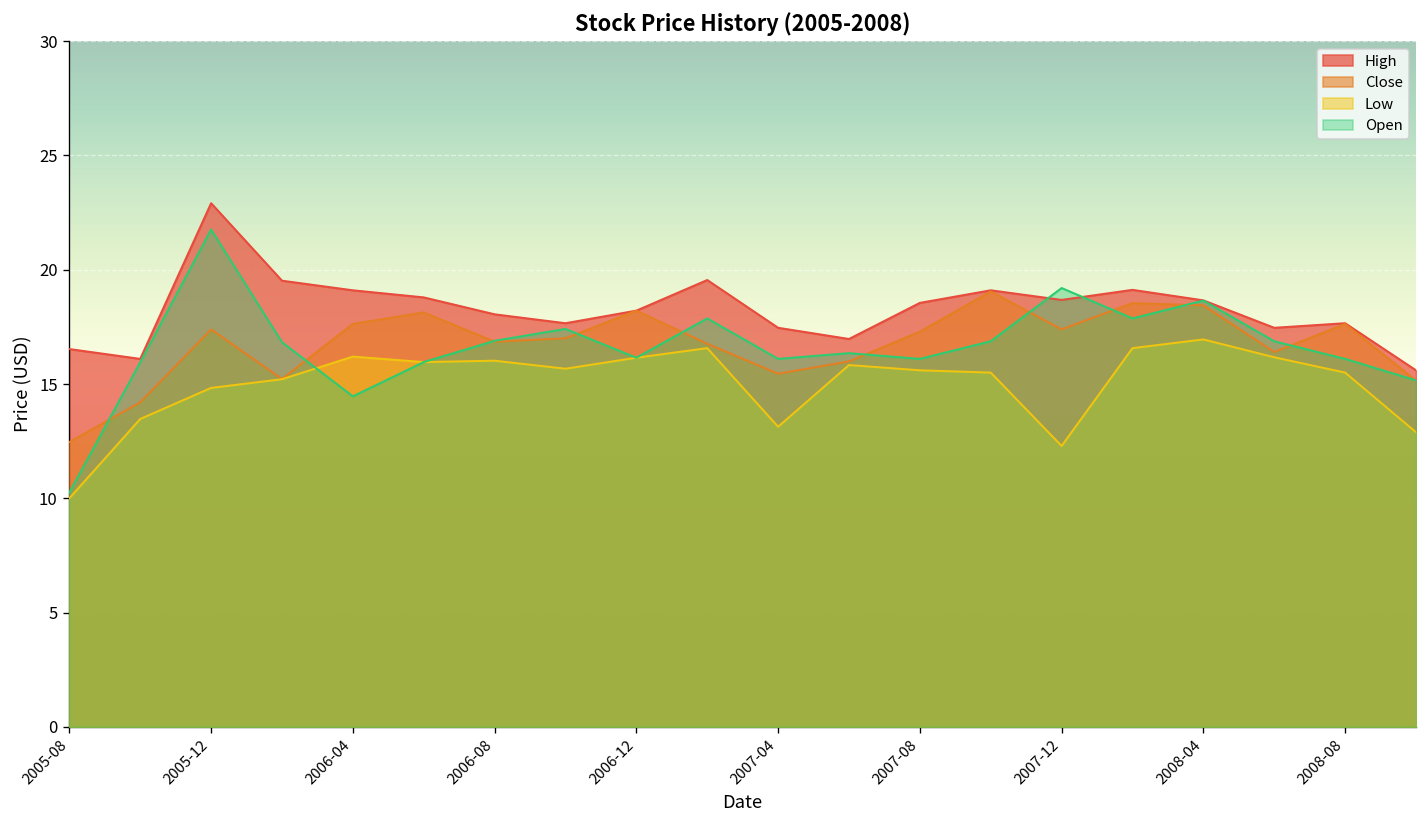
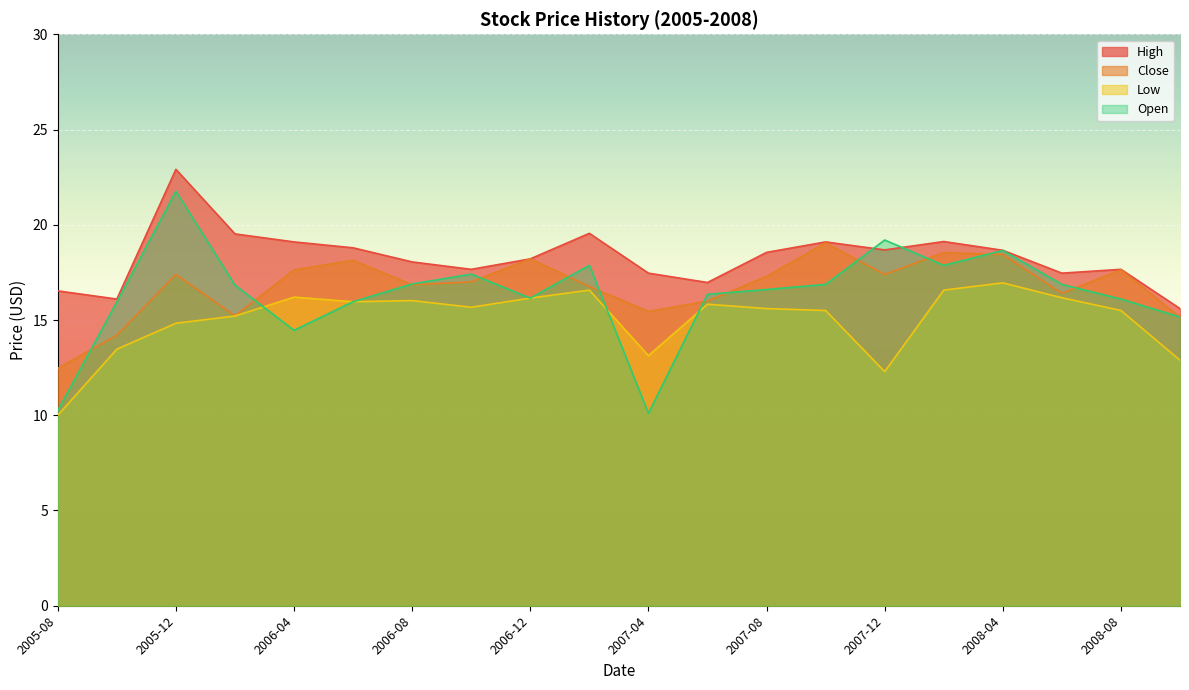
  {
    "Low": {
      "2005-08": 10.0,
      "2005-12": 14.8,
      "2006-04": 16.2,
      "2006-08": 16.0,
      "2007-04": 13.1,
      "2007-08": 15.6,
      "2007-12": 12.3,
      "2008-04": 17.0,
      "2008-08": 15.5
    },
    "Open": {
      "2005-08": 10.3,
      "2005-12": 21.8,
      "2006-04": 14.5,
-     "2007-04": 16.1,
-     "2007-08": 16.1,
+     "2007-04": 10.1,
+     "2007-08": 16.6,
      "2007-12": 19.2,
      "2008-08": 16.1
    }
  }
